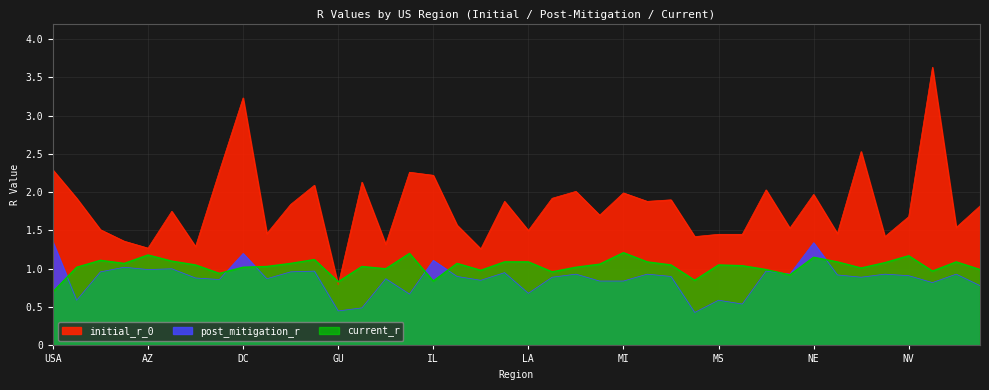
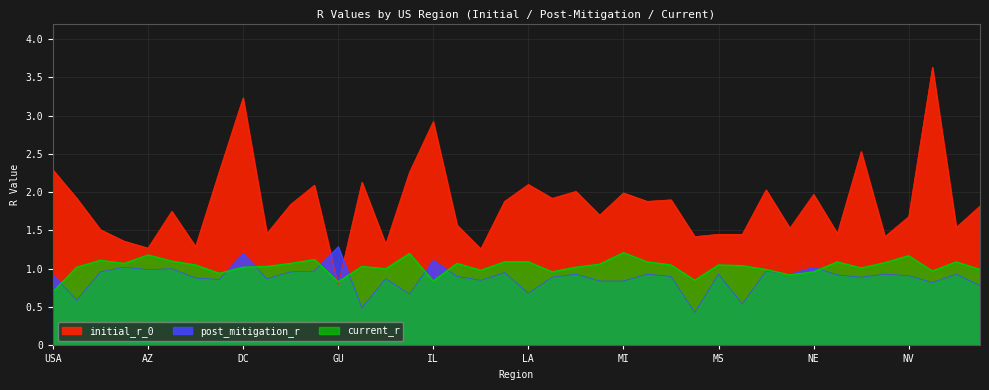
  {
    "initial_r_0": {
      "USA": 2.3,
      "AZ": 1.3,
      "DC": 3.2,
      "GU": 0.8,
-     "IL": 2.2,
-     "LA": 1.5,
+     "IL": 2.9,
+     "LA": 2.1,
      "MI": 2.0,
      "MS": 1.5,
      "NE": 2.0,
      "NV": 1.7
    },
    "post_mitigation_r": {
-     "USA": 1.4,
+     "USA": 0.9,
      "AZ": 1.0,
      "DC": 1.2,
-     "GU": 0.5,
+     "GU": 1.3,
      "IL": 1.1,
      "LA": 0.7,
      "MI": 0.8,
-     "MS": 0.6,
-     "NE": 1.3,
+     "MS": 0.9,
+     "NE": 1.0,
      "NV": 0.9
    },
    "current_r": {
      "USA": 0.7,
      "AZ": 1.2,
      "DC": 1.0,
      "GU": 0.8,
      "IL": 0.8,
      "LA": 1.1,
      "MI": 1.2,
      "MS": 1.1,
-     "NE": 1.2,
+     "NE": 1.0,
      "NV": 1.2
    }
  }
